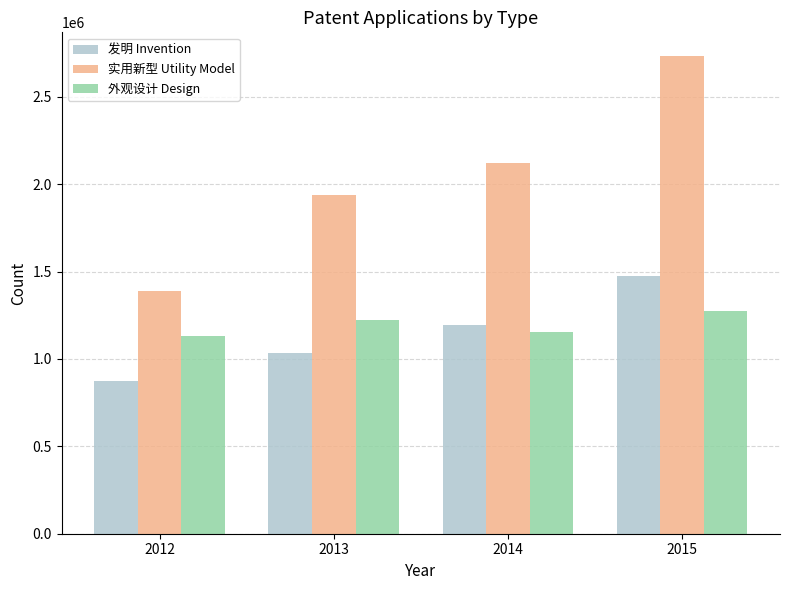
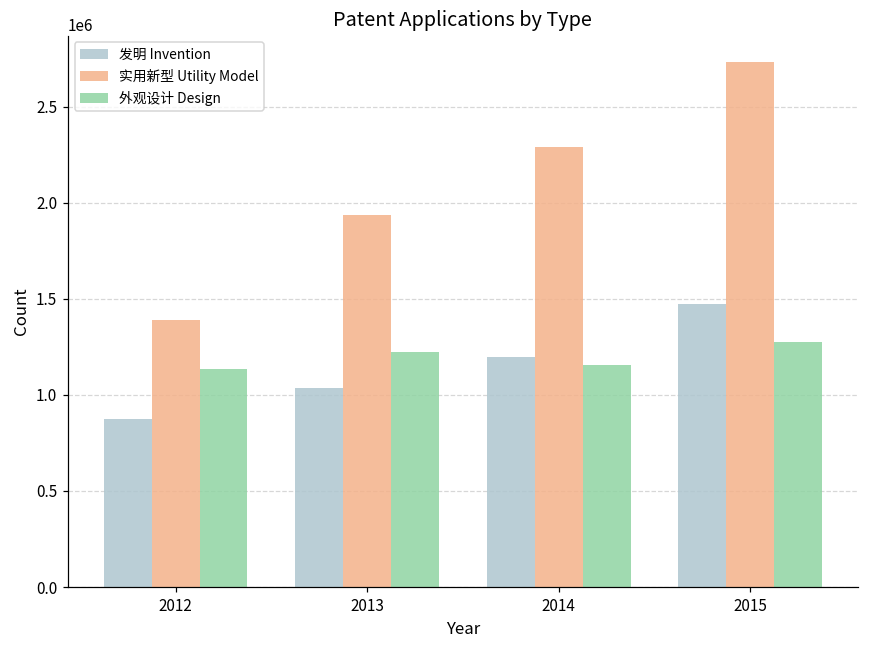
  {
    "实用新型 Utility Model": {
      "2012": 1390000,
      "2013": 1940000,
-     "2014": 2120000,
+     "2014": 2290000,
      "2015": 2730000
    }
  }
